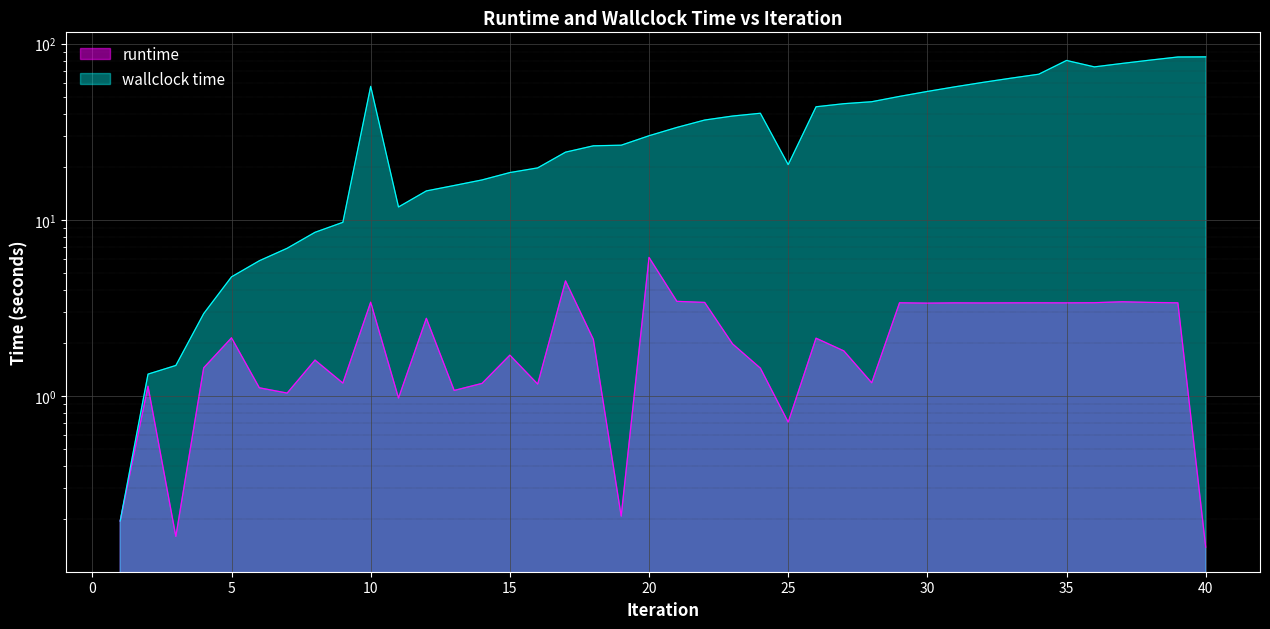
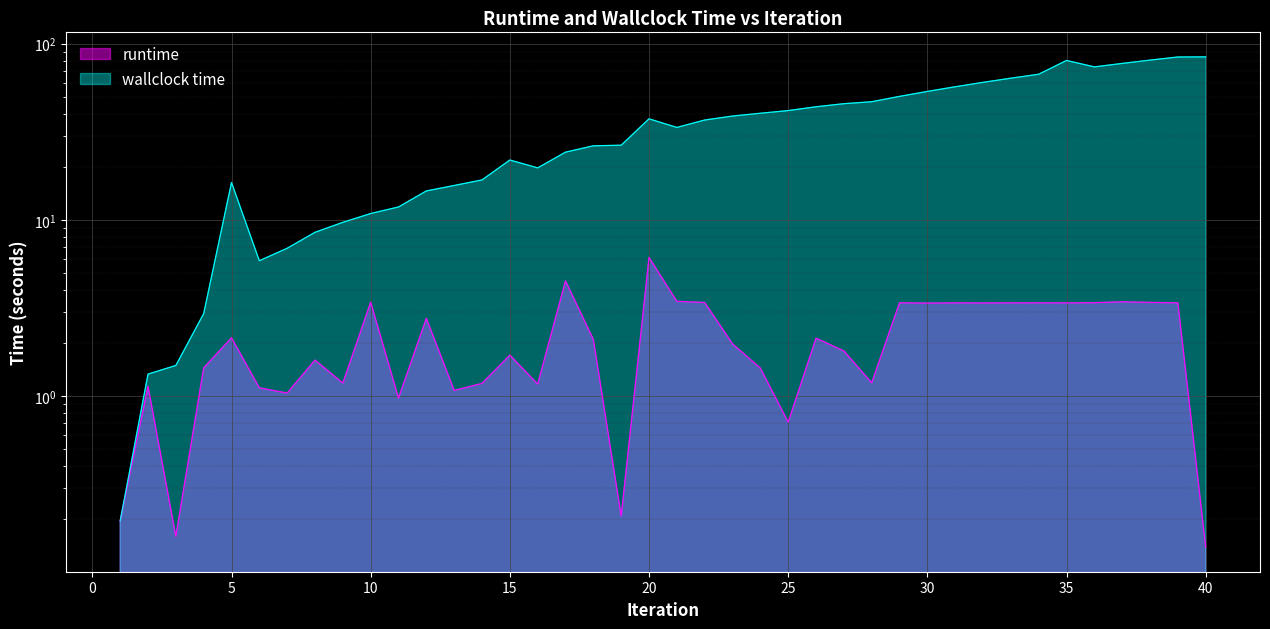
  {
    "runtime": {
      "5": 2.1,
      "10": 3.4,
      "15": 1.7,
      "20": 6.1,
      "25": 0.7,
      "30": 3.4,
      "35": 3.4,
      "40": 0.14
    },
    "wallclock time": {
-     "5": 4.7,
-     "10": 57,
-     "15": 19,
-     "20": 30,
-     "25": 21,
+     "5": 16,
+     "10": 11,
+     "15": 22,
+     "20": 37,
+     "25": 42,
      "30": 54,
      "35": 80,
      "40": 80
    }
  }
